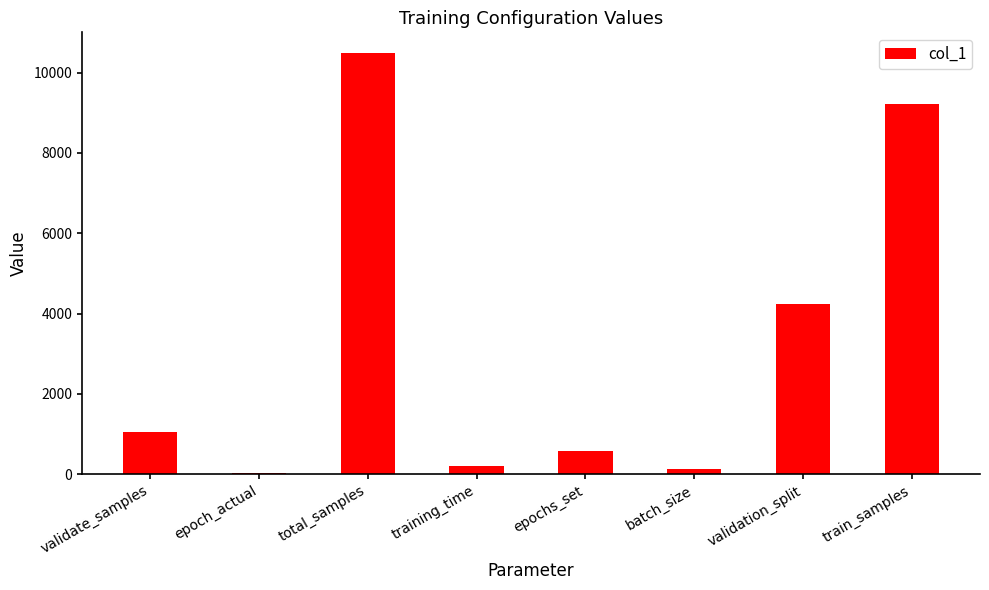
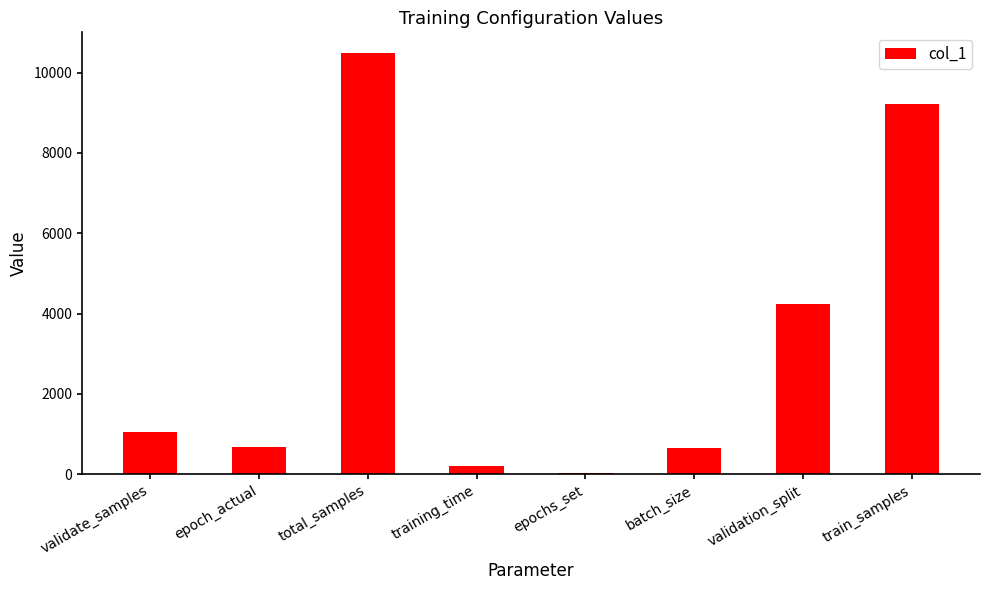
  {
    "validate_samples": 1000,
-   "epoch_actual": 0,
+   "epoch_actual": 700,
    "total_samples": 10500,
    "training_time": 200,
-   "epochs_set": 600,
-   "batch_size": 100,
+   "epochs_set": 0,
+   "batch_size": 700,
    "validation_split": 4200,
    "train_samples": 9200
  }
